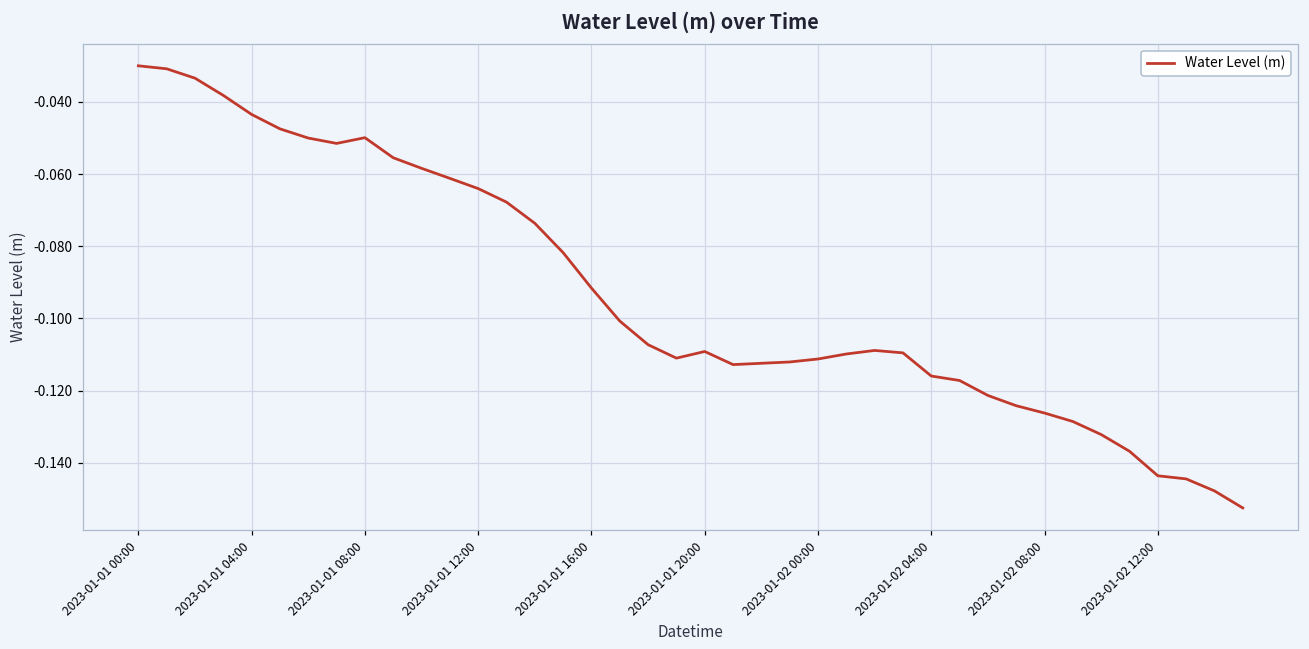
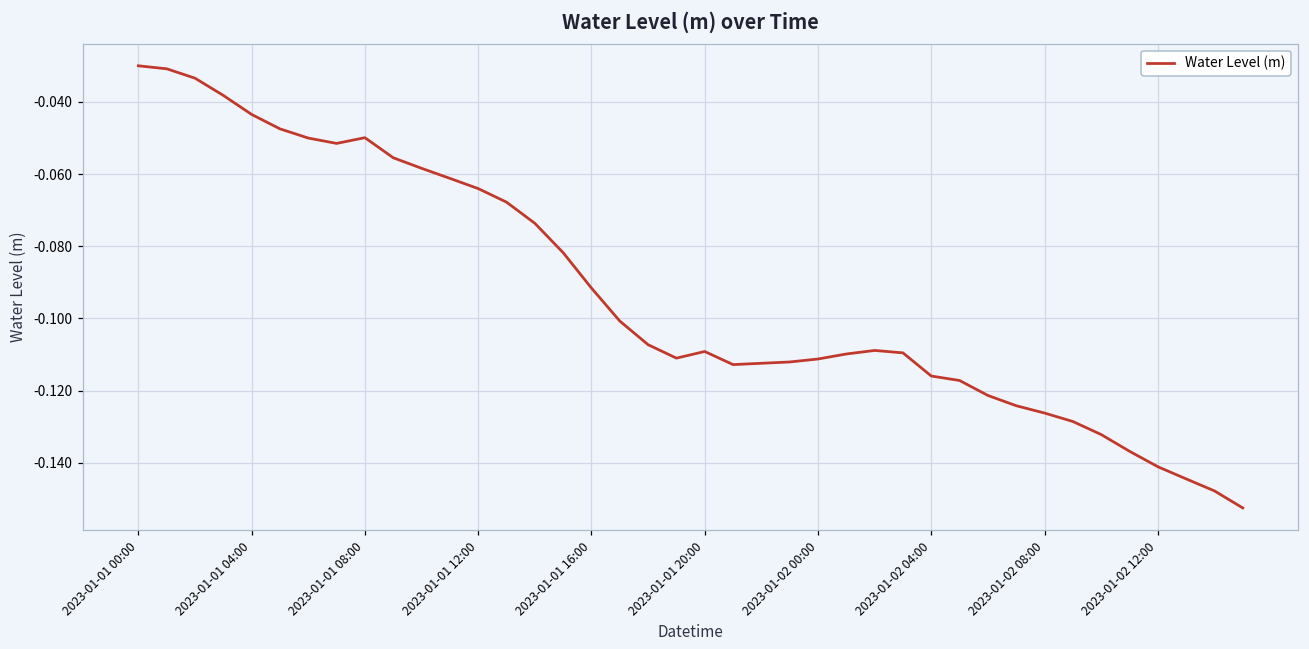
  {
    "2023-01-01 00:00": -0.030,
    "2023-01-01 04:00": -0.043,
    "2023-01-01 08:00": -0.050,
    "2023-01-01 12:00": -0.064,
    "2023-01-01 16:00": -0.092,
    "2023-01-01 20:00": -0.109,
    "2023-01-02 00:00": -0.111,
    "2023-01-02 04:00": -0.116,
    "2023-01-02 08:00": -0.126,
-   "2023-01-02 12:00": -0.144
+   "2023-01-02 12:00": -0.141
  }
